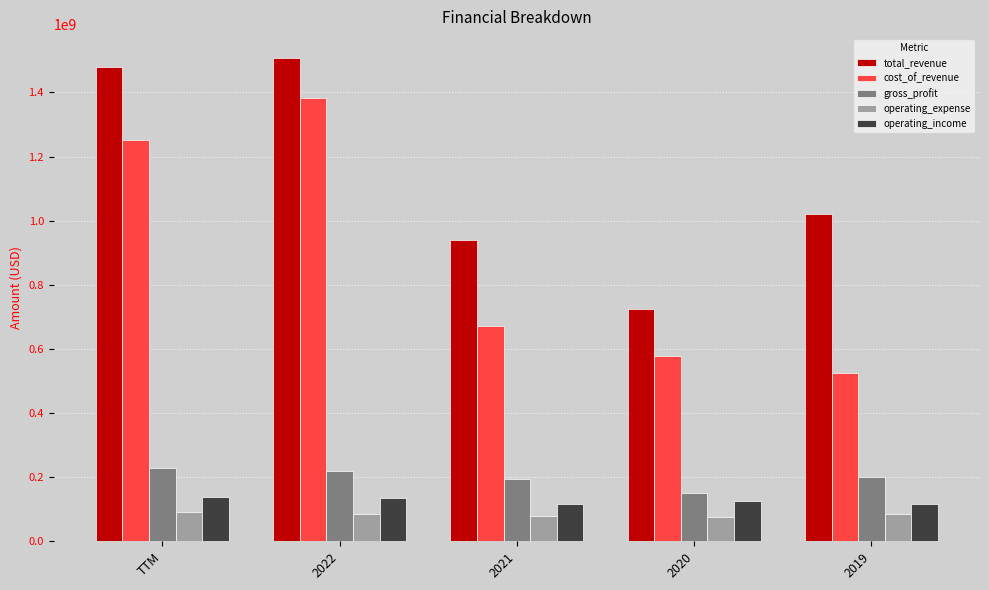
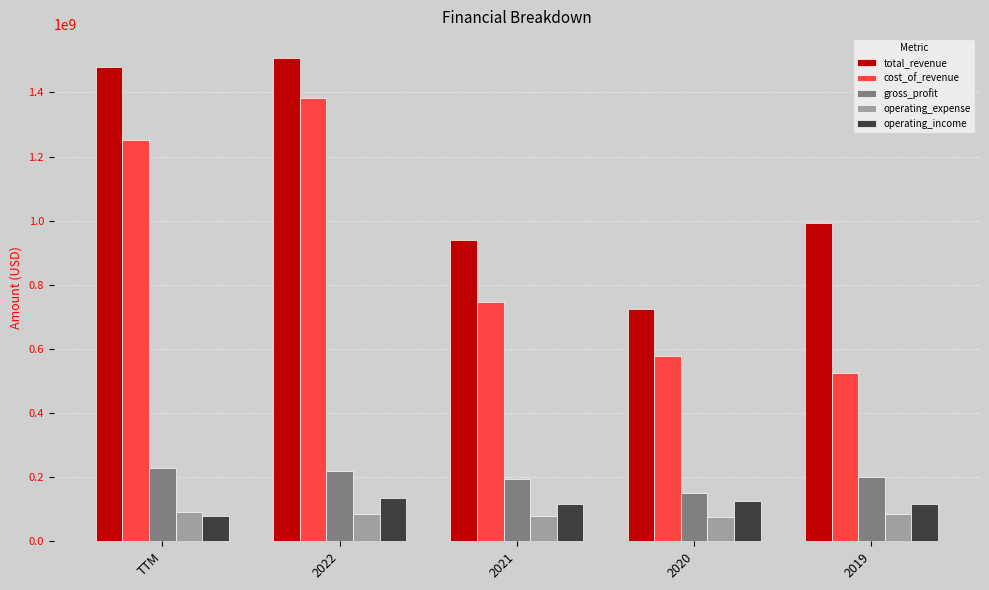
  {
    "total_revenue": {
      "TTM": 1480000000,
      "2022": 1510000000,
      "2021": 940000000,
      "2020": 730000000,
-     "2019": 1020000000
+     "2019": 990000000
    },
    "cost_of_revenue": {
      "TTM": 1250000000,
      "2022": 1380000000,
-     "2021": 670000000,
+     "2021": 750000000,
      "2020": 580000000,
      "2019": 520000000
    },
    "operating_income": {
-     "TTM": 140000000,
+     "TTM": 80000000,
      "2022": 130000000,
      "2021": 120000000,
      "2020": 130000000,
      "2019": 120000000
    }
  }
